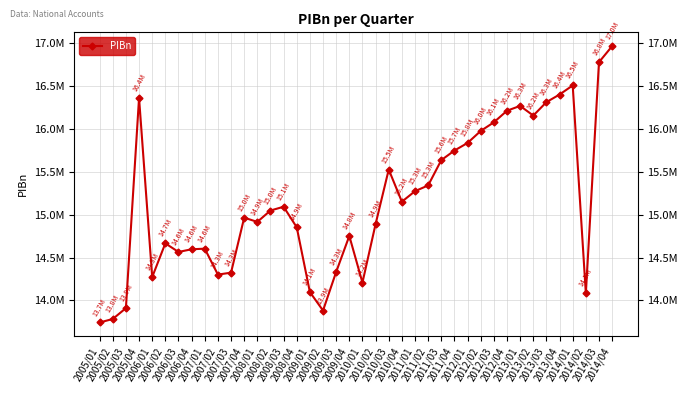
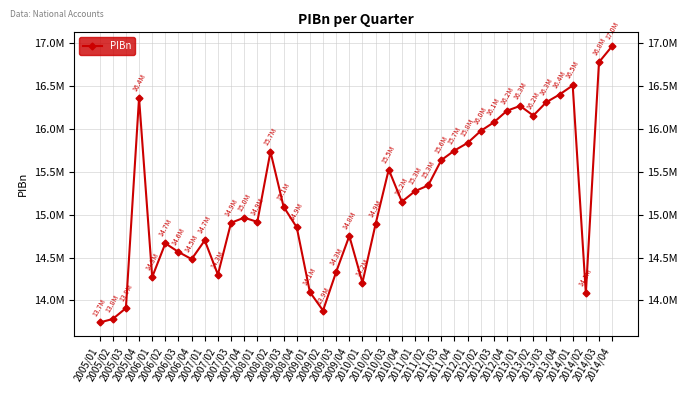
  {
    "2005/03": "13.9M",
    "2005/04": "16.4M",
    "2006/01": "14.3M",
    "2006/02": "14.7M",
-   "2006/04": "14.6M",
-   "2007/01": "14.6M",
-   "2007/03": "14.3M",
-   "2008/02": "15.0M",
+   "2006/04": "14.5M",
+   "2007/01": "14.7M",
+   "2007/03": "14.9M",
+   "2008/02": "15.7M",
    "2008/04": "14.9M",
    "2009/01": "14.1M",
    "2009/02": "13.9M",
    "2009/03": "14.3M",
    "2009/04": "14.8M",
    "2010/01": "14.2M",
    "2010/02": "14.9M",
    "2010/03": "15.5M",
    "2010/04": "15.2M",
    "2011/01": "15.3M",
    "2011/02": "15.3M",
    "2011/03": "15.6M",
    "2011/04": "15.7M",
    "2012/01": "15.8M",
    "2012/02": "16.0M",
    "2012/03": "16.1M",
    "2013/02": "16.2M",
    "2013/03": "16.3M",
    "2013/04": "16.4M",
    "2014/01": "16.5M",
    "2014/02": "14.1M",
    "2014/03": "16.8M",
    "2014/04": "17.0M"
  }
